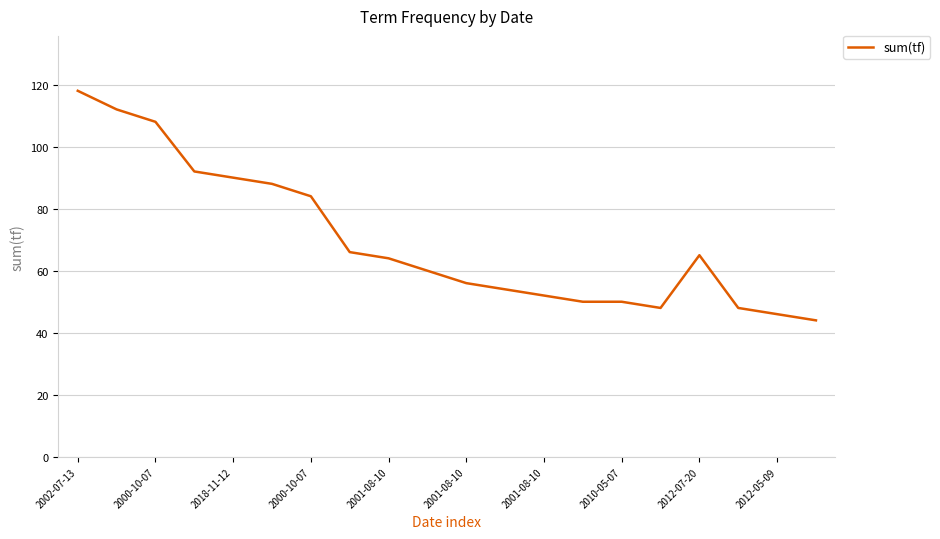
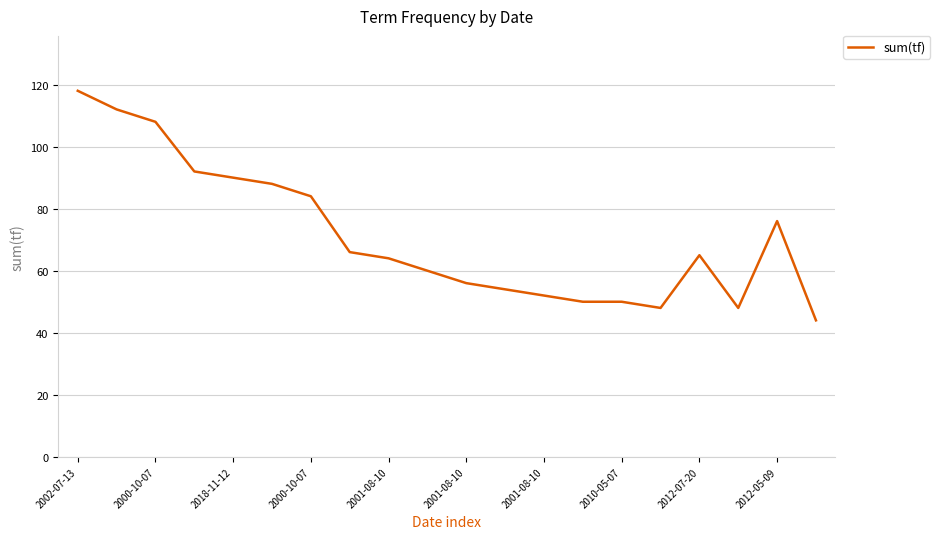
  {
    "2018-11-12": 90,
    "2010-05-07": 50,
    "2012-07-20": 65,
-   "2012-05-09": 46
+   "2012-05-09": 76
  }
